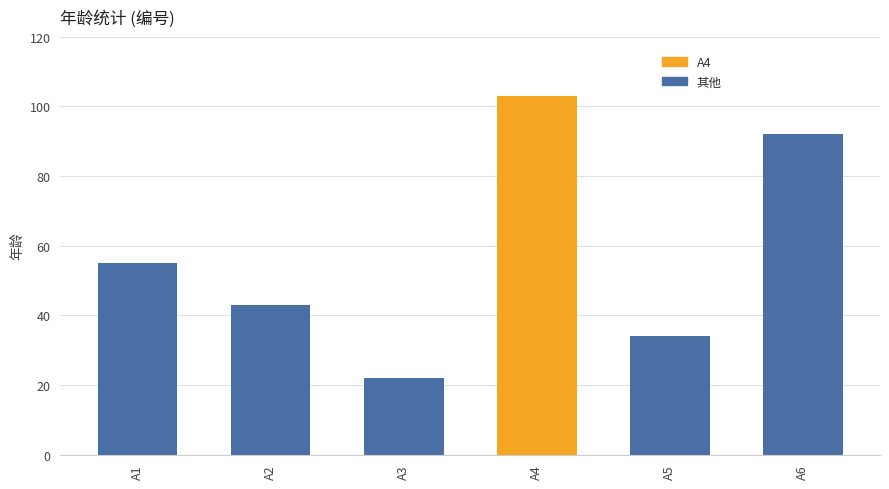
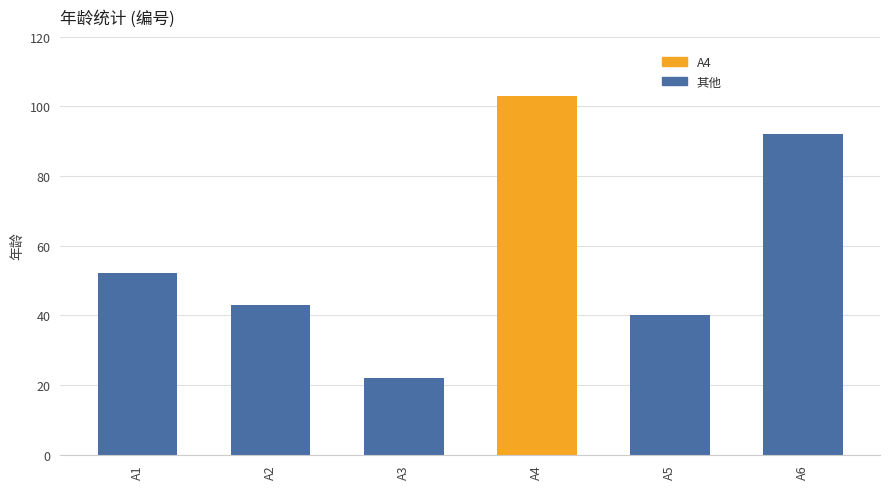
  {
-   "A1": 55,
+   "A1": 52,
    "A2": 43,
    "A3": 22,
    "A4": 103,
-   "A5": 34,
+   "A5": 40,
    "A6": 92
  }
